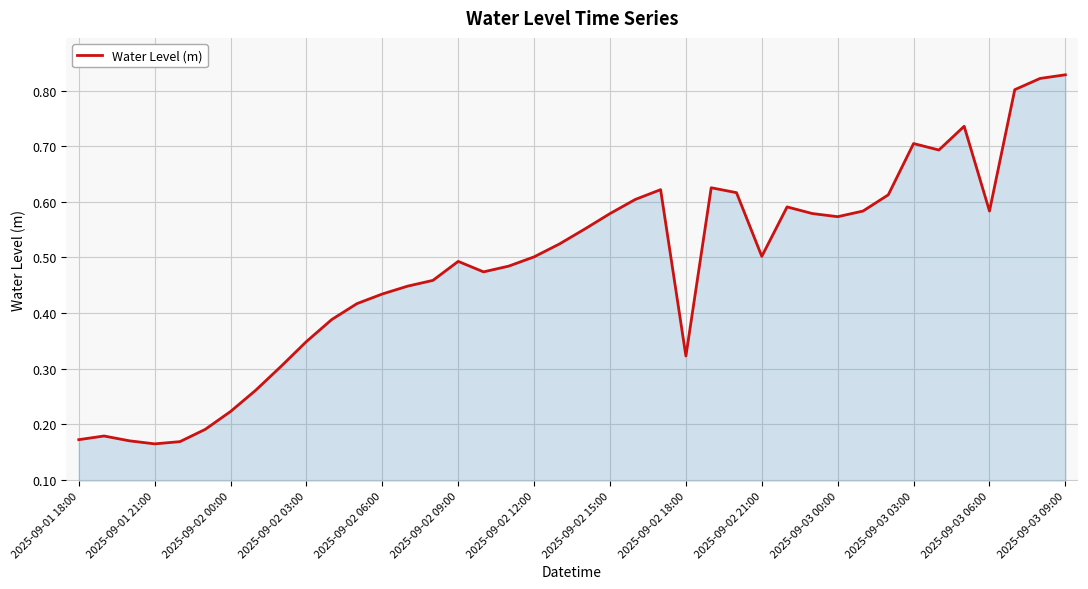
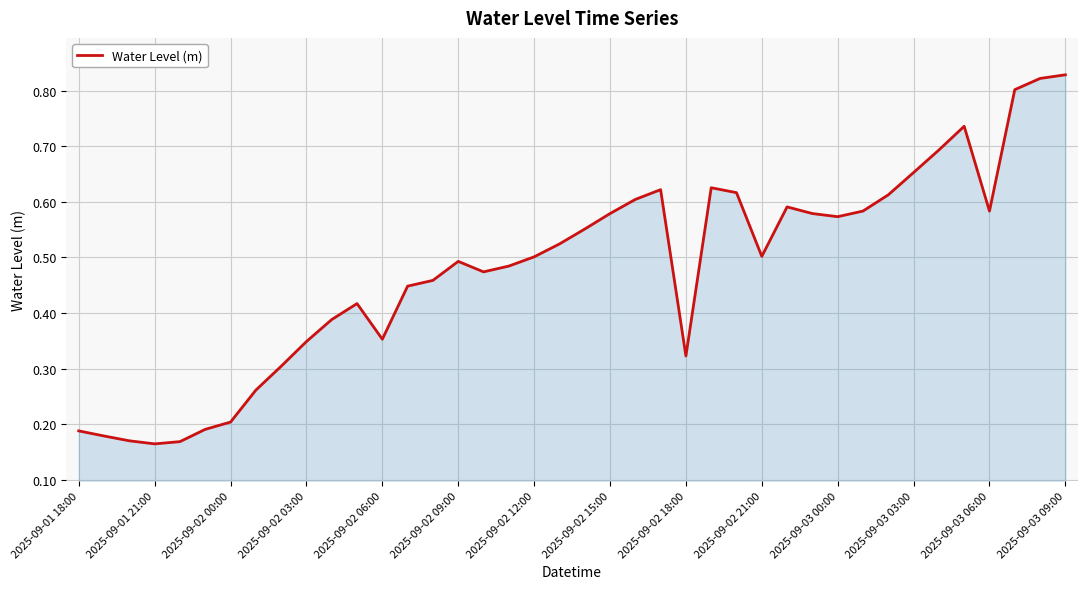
  {
-   "2025-09-01 18:00": 0.17,
+   "2025-09-01 18:00": 0.19,
    "2025-09-01 21:00": 0.16,
-   "2025-09-02 00:00": 0.22,
+   "2025-09-02 00:00": 0.20,
    "2025-09-02 03:00": 0.35,
-   "2025-09-02 06:00": 0.43,
+   "2025-09-02 06:00": 0.35,
    "2025-09-02 09:00": 0.49,
    "2025-09-02 12:00": 0.50,
    "2025-09-02 15:00": 0.58,
    "2025-09-02 18:00": 0.32,
    "2025-09-02 21:00": 0.50,
    "2025-09-03 00:00": 0.57,
-   "2025-09-03 03:00": 0.70,
+   "2025-09-03 03:00": 0.65,
    "2025-09-03 06:00": 0.58,
    "2025-09-03 09:00": 0.83
  }
